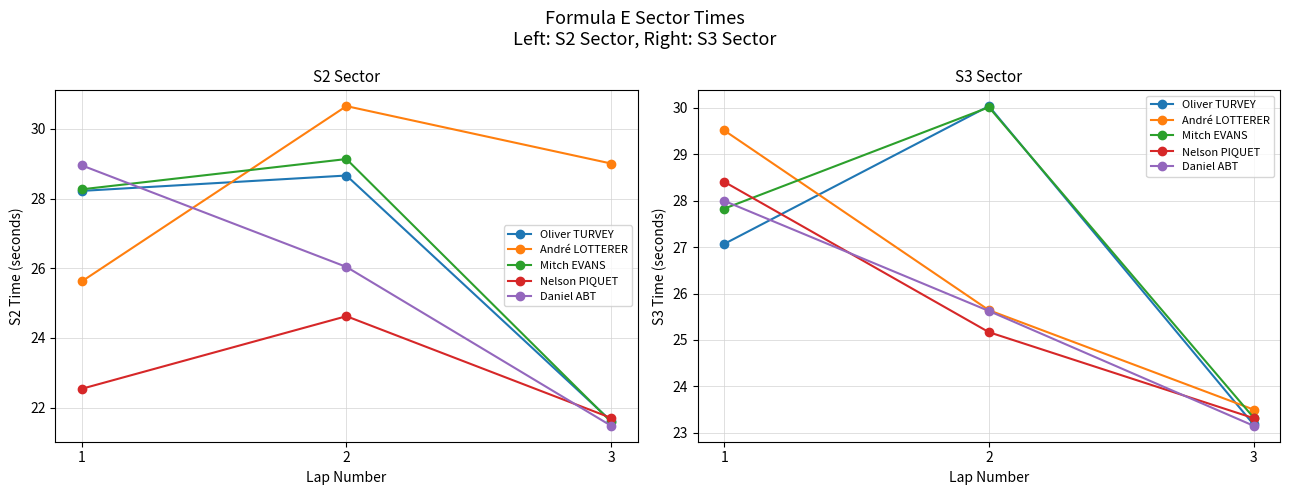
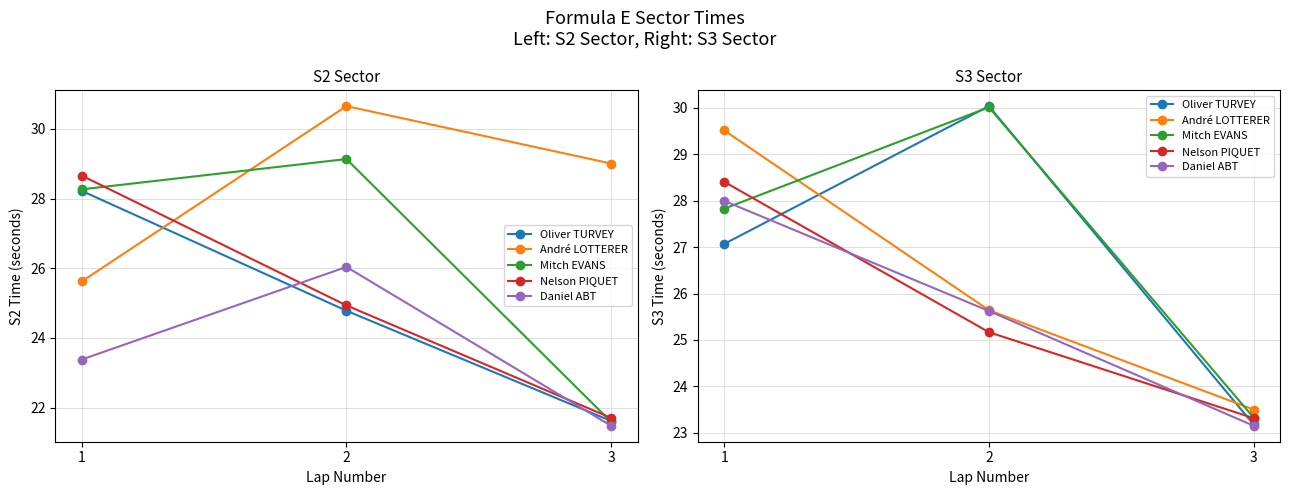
  {
    "S2 Sector": {
      "Oliver TURVEY": {
-       "2": 28.7
+       "2": 24.8
      },
      "André LOTTERER": {
        "1": 25.6,
        "2": 30.7,
        "3": 29.0
      },
      "Mitch EVANS": {
        "2": 29.1
      },
      "Nelson PIQUET": {
-       "1": 22.5,
-       "2": 24.6,
+       "1": 28.7,
+       "2": 24.9,
        "3": 21.7
      },
      "Daniel ABT": {
-       "1": 29.0,
+       "1": 23.4,
        "2": 26.0,
        "3": 21.5
      }
    },
    "S3 Sector": {
      "Oliver TURVEY": {
        "1": 27.1
      },
      "André LOTTERER": {
        "1": 29.5,
        "3": 23.5
      },
      "Mitch EVANS": {
        "1": 27.8
      },
      "Nelson PIQUET": {
        "1": 28.4,
        "2": 25.2
      },
      "Daniel ABT": {
        "1": 28.0
      }
    }
  }
